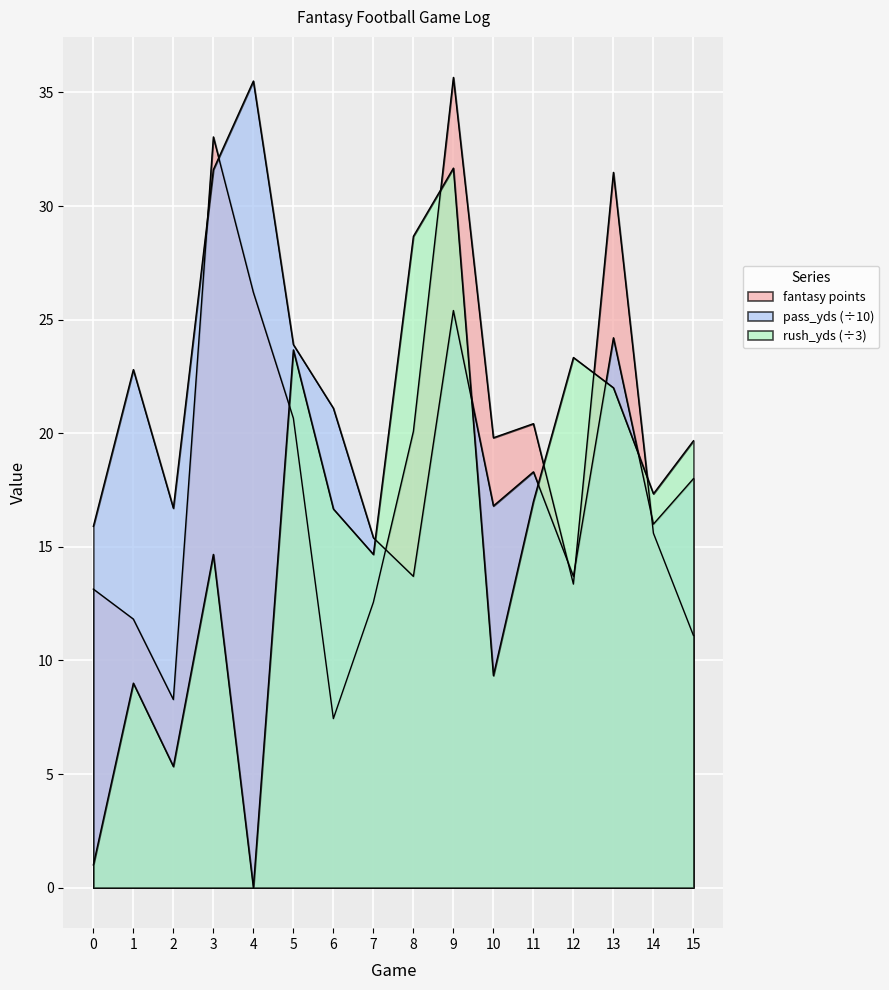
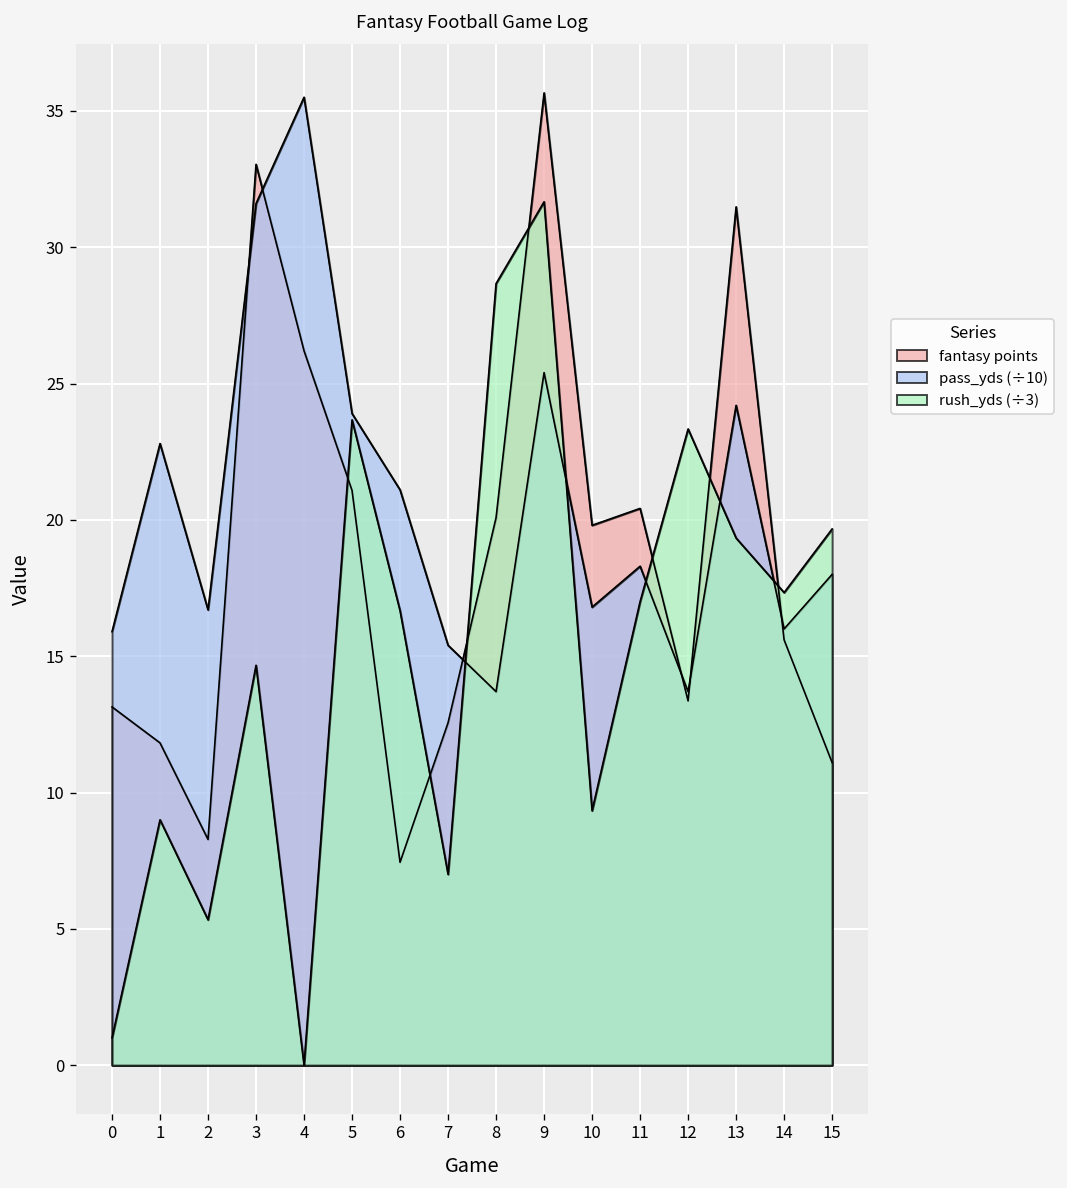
  {
    "fantasy points": {
      "0": 13.1,
      "1": 11.8,
      "2": 8.3,
      "3": 33.0,
      "4": 26.2,
-     "5": 20.7,
+     "5": 21.1,
      "6": 7.4,
      "7": 12.6,
      "8": 20.1,
      "9": 35.7,
      "10": 19.8,
      "11": 20.4,
      "12": 13.4,
      "13": 31.5,
      "14": 15.6,
      "15": 11.1
    },
    "pass_yds (÷10)": {
      "0": 15.9,
      "1": 22.8,
      "2": 16.7,
      "3": 31.6,
      "4": 35.5,
      "5": 23.9,
      "6": 21.1,
      "7": 15.4,
      "8": 13.7,
      "9": 25.4,
      "10": 16.8,
      "11": 18.3,
      "12": 13.7,
      "13": 24.2,
      "14": 16.0,
      "15": 18.0
    },
    "rush_yds (÷3)": {
      "0": 1.0,
      "1": 9.0,
      "2": 5.3,
      "3": 14.7,
      "4": 0.0,
      "5": 23.7,
      "6": 16.7,
-     "7": 14.7,
+     "7": 7.0,
      "8": 28.7,
      "9": 31.7,
      "10": 9.3,
      "11": 17.0,
      "12": 23.3,
-     "13": 22.0,
+     "13": 19.3,
      "14": 17.3,
      "15": 19.7
    }
  }
